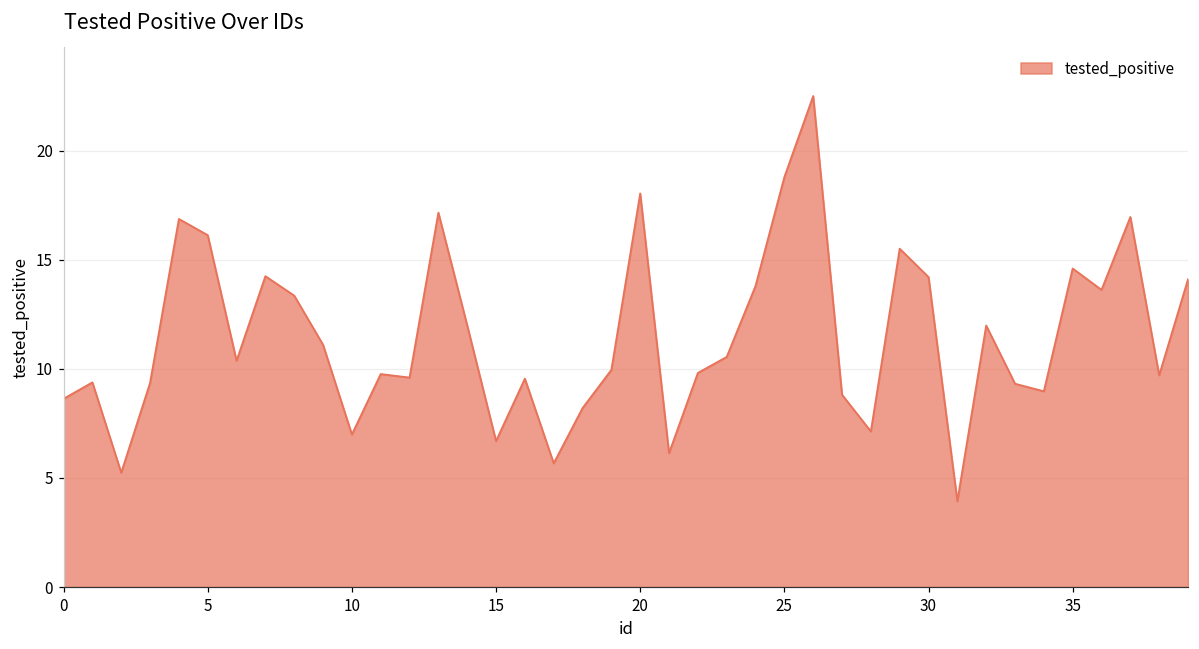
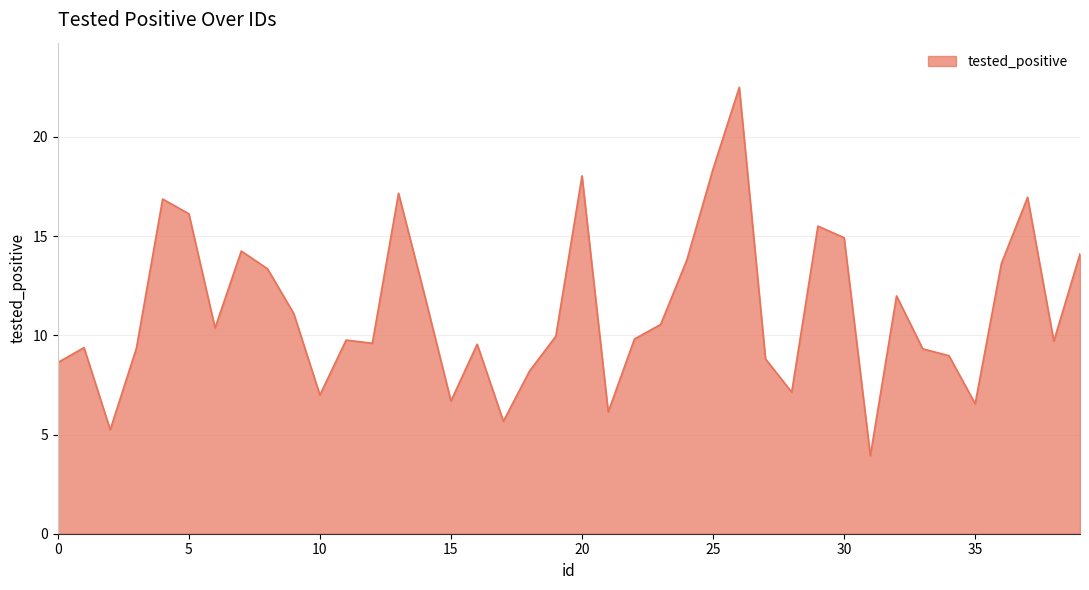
  {
    "0": 8.6,
    "5": 16.1,
    "10": 7.0,
    "15": 6.7,
    "20": 18.0,
-   "25": 18.8,
-   "30": 14.2,
-   "35": 14.6
+   "25": 18.4,
+   "30": 14.9,
+   "35": 6.6
  }
